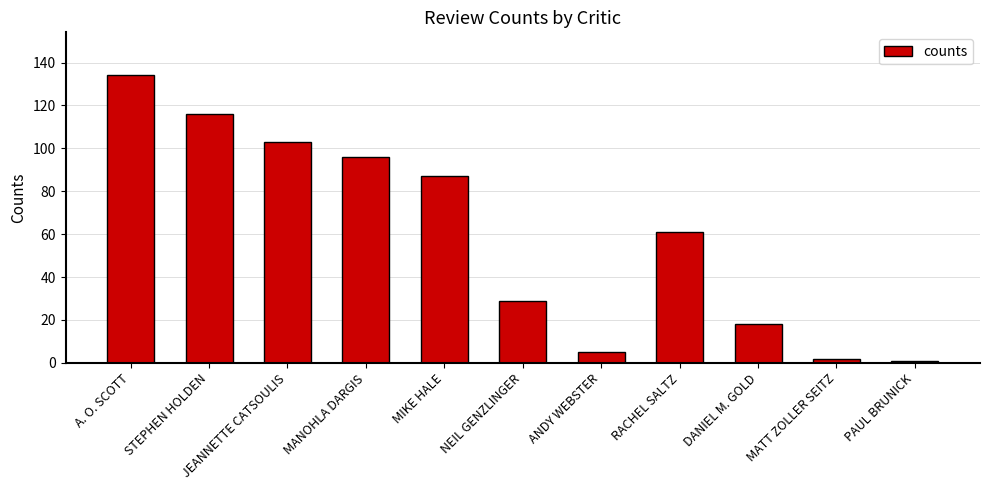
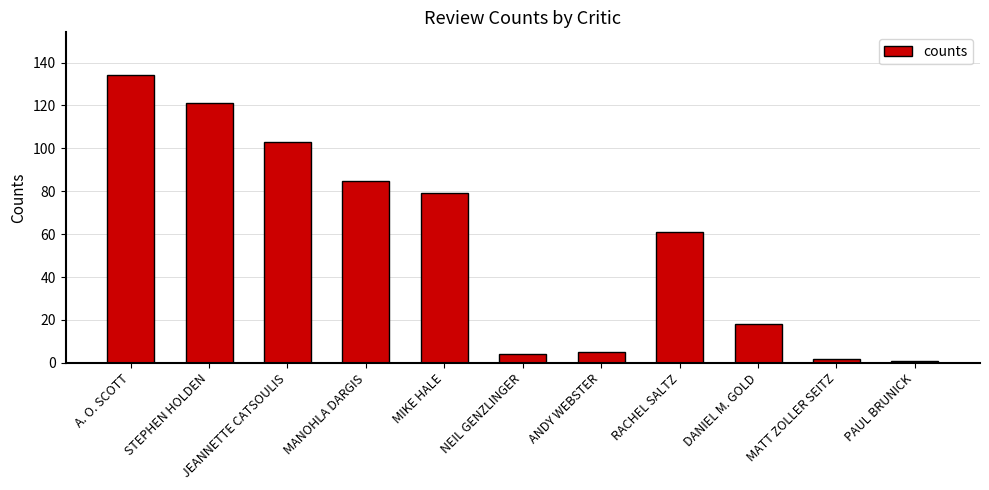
  {
    "A. O. SCOTT": 134,
-   "STEPHEN HOLDEN": 116,
+   "STEPHEN HOLDEN": 121,
    "JEANNETTE CATSOULIS": 103,
-   "MANOHLA DARGIS": 96,
-   "MIKE HALE": 87,
-   "NEIL GENZLINGER": 29,
+   "MANOHLA DARGIS": 85,
+   "MIKE HALE": 79,
+   "NEIL GENZLINGER": 4,
    "ANDY WEBSTER": 5,
    "RACHEL SALTZ": 61,
    "DANIEL M. GOLD": 18,
    "MATT ZOLLER SEITZ": 2
  }
